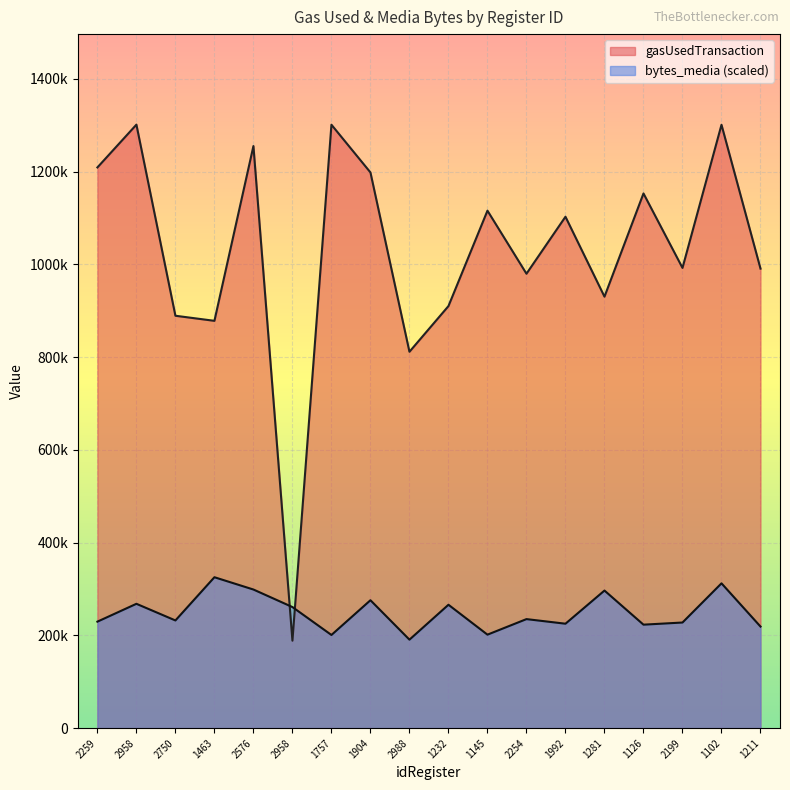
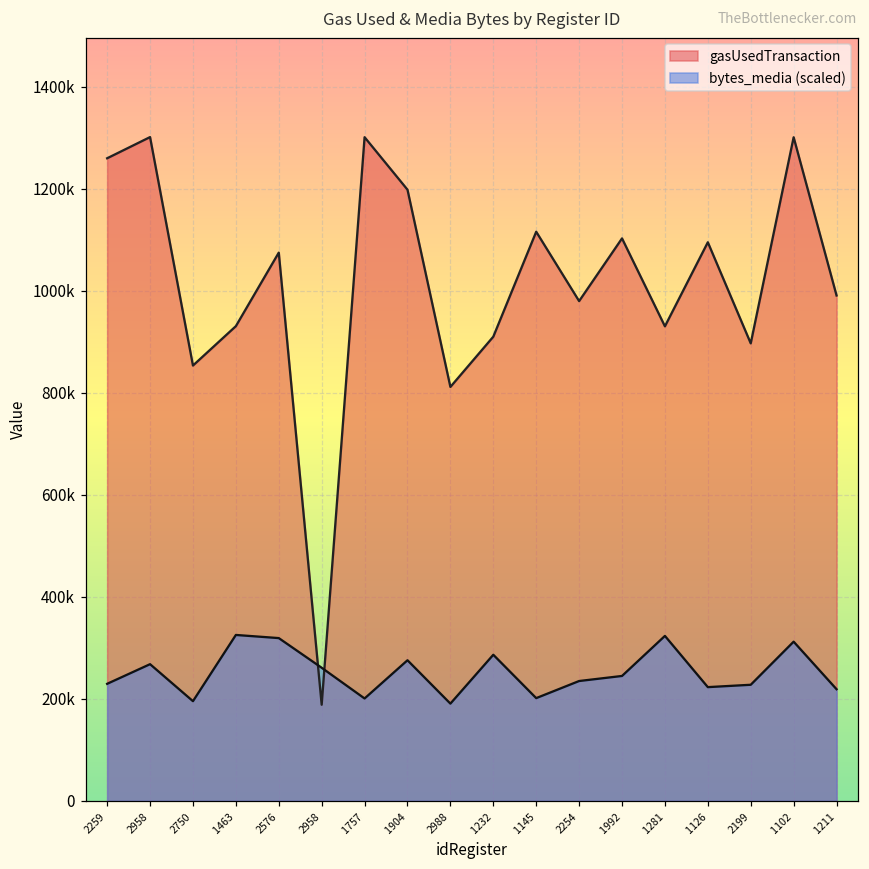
  {
    "gasUsedTransaction": {
-     "2259": 1210000,
-     "2750": 890000,
-     "1463": 880000,
-     "2576": 1250000,
+     "2259": 1260000,
+     "2750": 850000,
+     "1463": 930000,
+     "2576": 1070000,
      "1757": 1300000,
      "1904": 1200000,
      "2988": 810000,
      "1232": 910000,
      "1145": 1120000,
      "2254": 980000,
      "1992": 1100000,
      "1281": 930000,
-     "1126": 1150000,
-     "2199": 990000,
+     "1126": 1100000,
+     "2199": 900000,
      "1102": 1300000,
      "1211": 990000
    },
    "bytes_media (scaled)": {
      "2259": 230000,
-     "2750": 230000,
+     "2750": 200000,
      "1463": 330000,
-     "2576": 300000,
+     "2576": 320000,
      "1757": 200000,
      "1904": 280000,
      "2988": 190000,
-     "1232": 270000,
+     "1232": 290000,
      "1145": 200000,
      "2254": 230000,
-     "1992": 230000,
-     "1281": 300000,
+     "1992": 240000,
+     "1281": 320000,
      "1126": 220000,
      "2199": 230000,
      "1102": 310000,
      "1211": 220000
    }
  }
